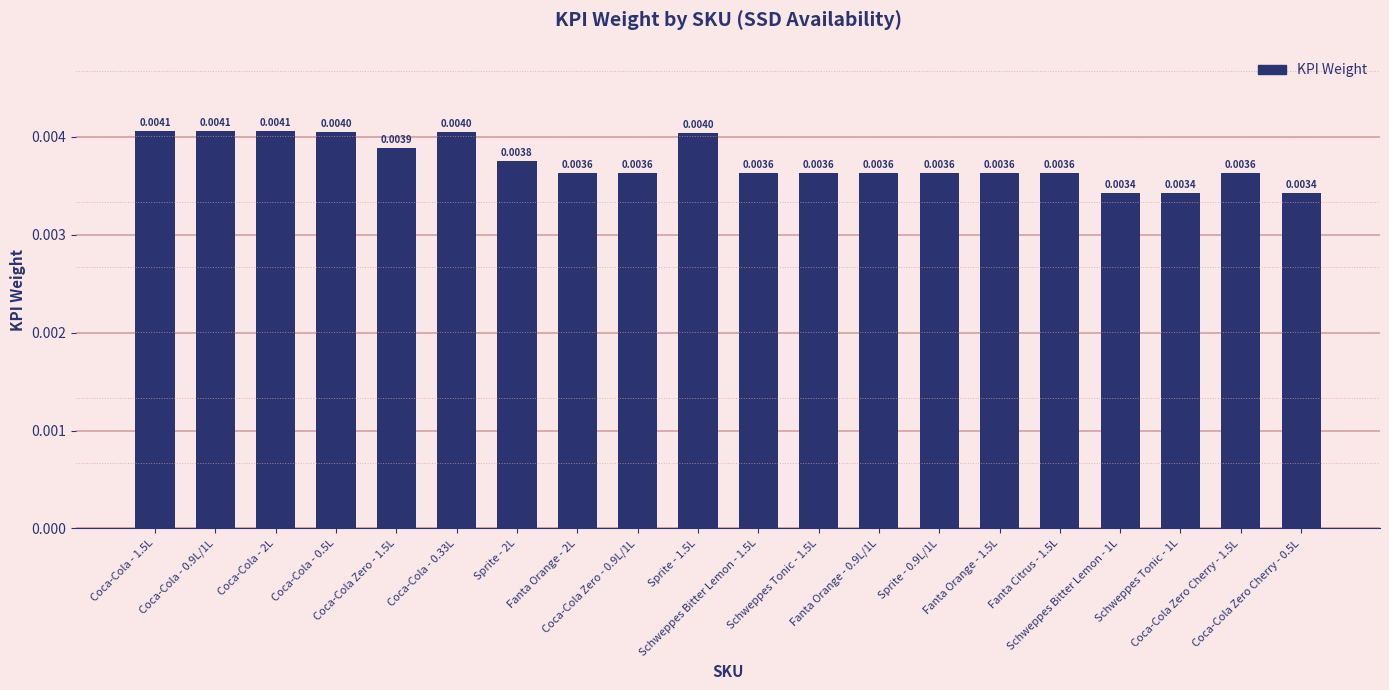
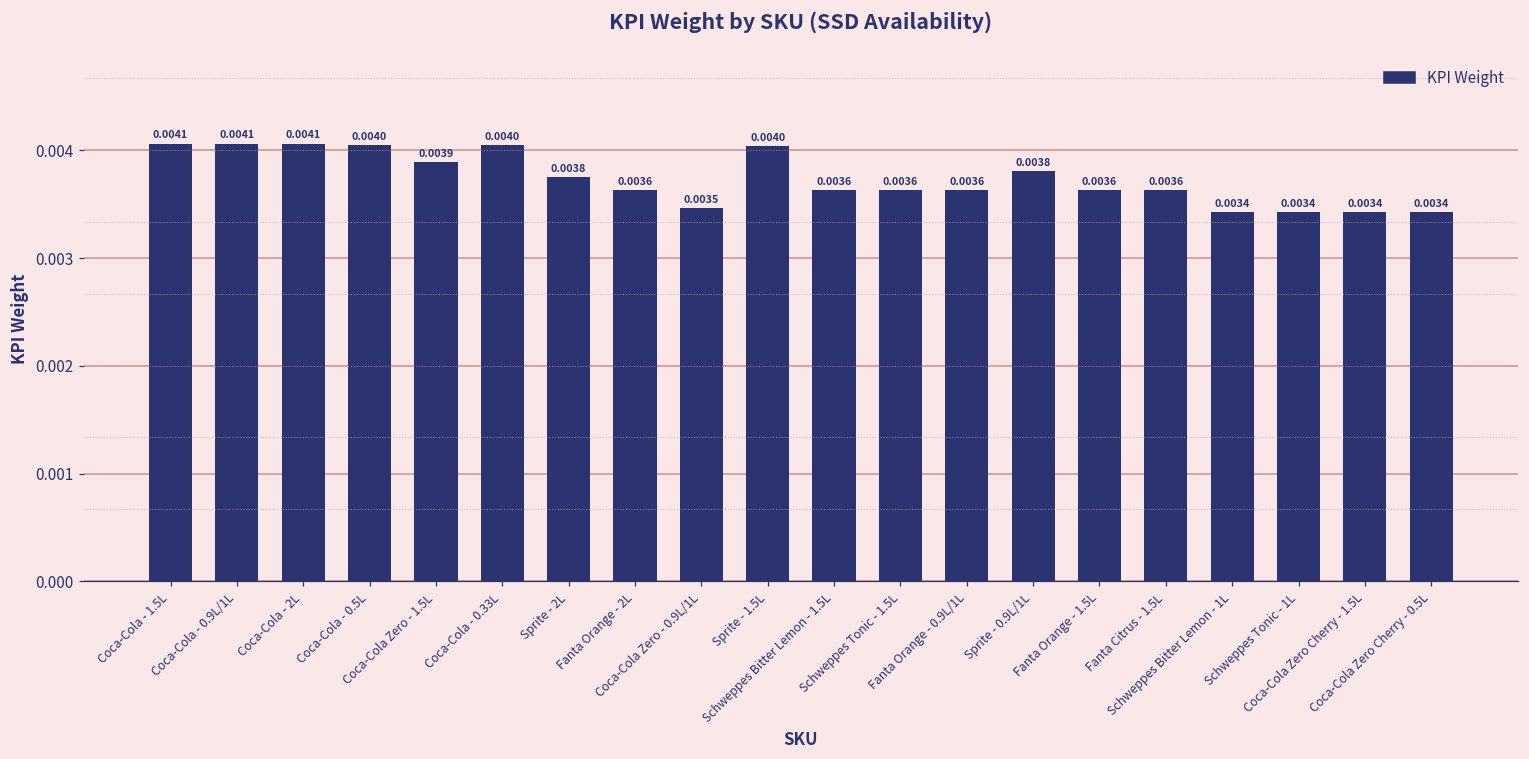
  {
    "Coca-Cola - 1.5L": 0.0041,
    "Coca-Cola - 0.9L/1L": 0.0041,
    "Coca-Cola - 2L": 0.0041,
    "Coca-Cola - 0.5L": 0.0040,
    "Coca-Cola Zero - 1.5L": 0.0039,
    "Coca-Cola - 0.33L": 0.0040,
    "Sprite - 2L": 0.0038,
    "Fanta Orange - 2L": 0.0036,
-   "Coca-Cola Zero - 0.9L/1L": 0.0036,
+   "Coca-Cola Zero - 0.9L/1L": 0.0035,
    "Sprite - 1.5L": 0.0040,
    "Schweppes Bitter Lemon - 1.5L": 0.0036,
    "Schweppes Tonic - 1.5L": 0.0036,
    "Fanta Orange - 0.9L/1L": 0.0036,
-   "Sprite - 0.9L/1L": 0.0036,
+   "Sprite - 0.9L/1L": 0.0038,
    "Fanta Orange - 1.5L": 0.0036,
    "Fanta Citrus - 1.5L": 0.0036,
    "Schweppes Bitter Lemon - 1L": 0.0034,
    "Schweppes Tonic - 1L": 0.0034,
-   "Coca-Cola Zero Cherry - 1.5L": 0.0036,
+   "Coca-Cola Zero Cherry - 1.5L": 0.0034,
    "Coca-Cola Zero Cherry - 0.5L": 0.0034
  }
